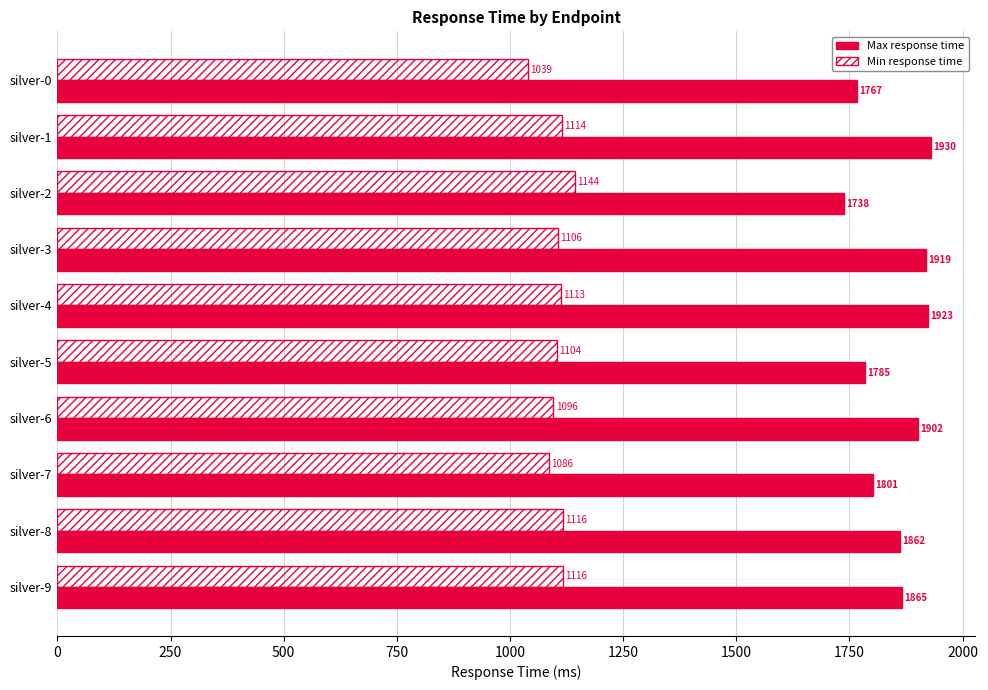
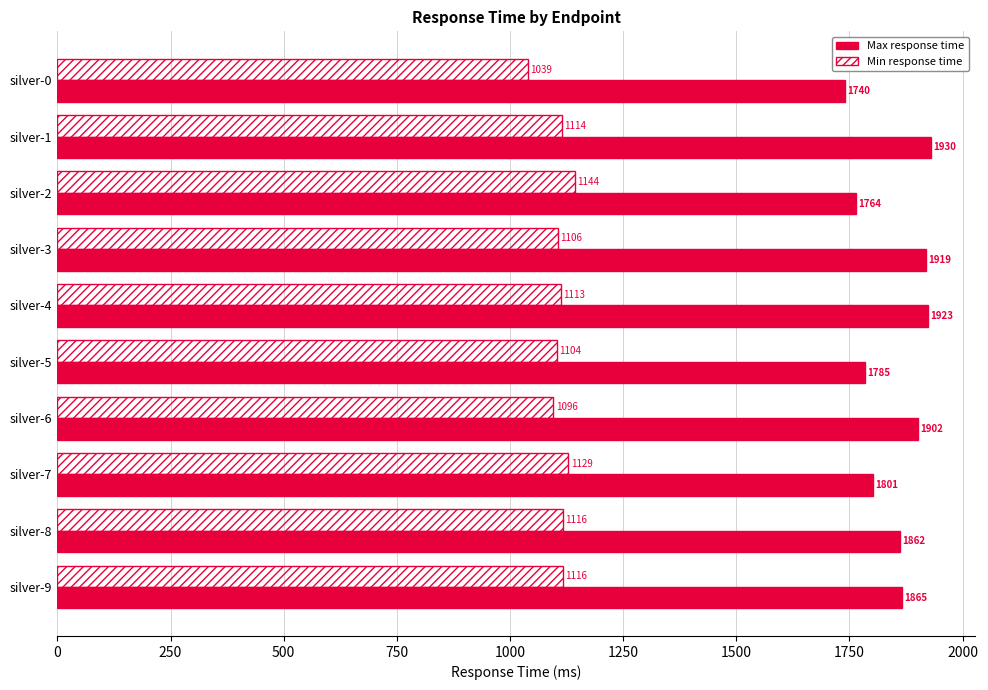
  {
    "Max response time": {
-     "silver-0": 1767,
+     "silver-0": 1740,
      "silver-1": 1930,
-     "silver-2": 1738,
+     "silver-2": 1764,
      "silver-3": 1919,
      "silver-4": 1923,
      "silver-5": 1785,
      "silver-6": 1902,
      "silver-7": 1801,
      "silver-8": 1862,
      "silver-9": 1865
    },
    "Min response time": {
      "silver-0": 1039,
      "silver-1": 1114,
      "silver-2": 1144,
      "silver-3": 1106,
      "silver-4": 1113,
      "silver-5": 1104,
      "silver-6": 1096,
-     "silver-7": 1086,
+     "silver-7": 1129,
      "silver-8": 1116,
      "silver-9": 1116
    }
  }
